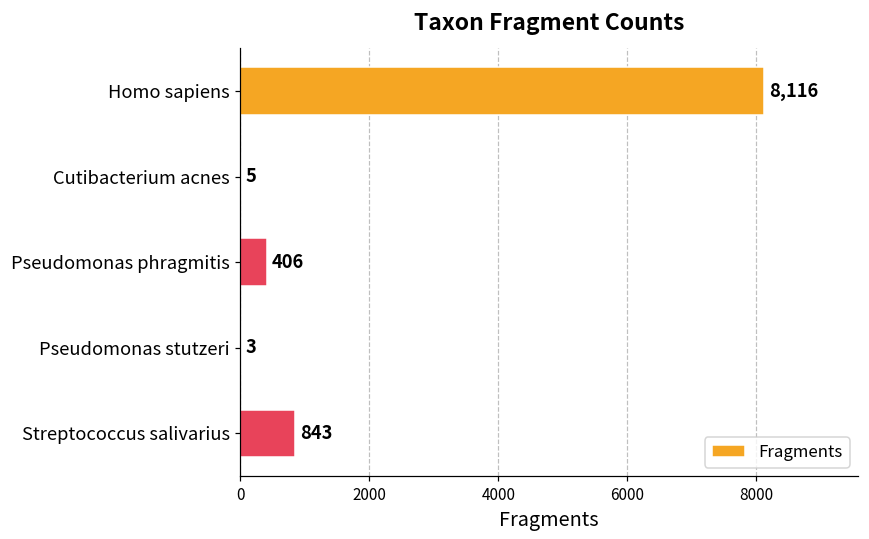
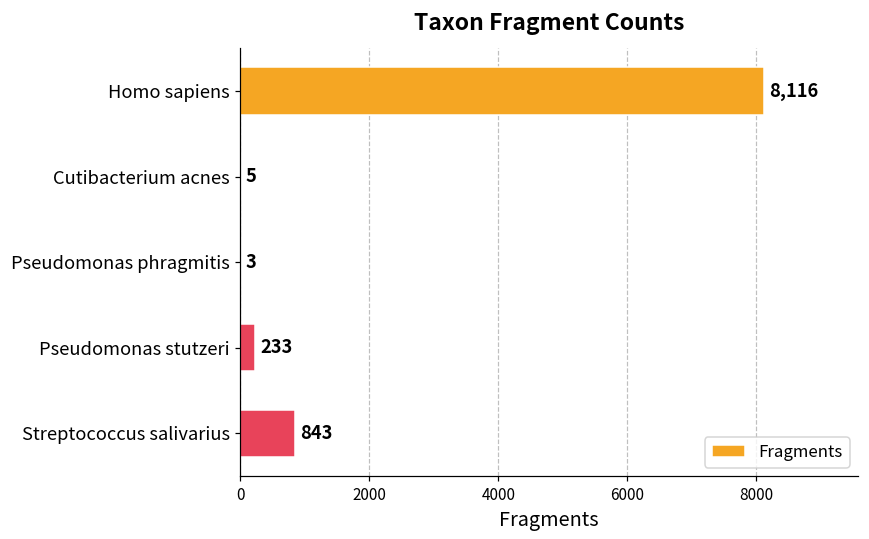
  {
    "Homo sapiens": "8,116",
    "Cutibacterium acnes": "5",
-   "Pseudomonas phragmitis": "406",
-   "Pseudomonas stutzeri": "3",
+   "Pseudomonas phragmitis": "3",
+   "Pseudomonas stutzeri": "233",
    "Streptococcus salivarius": "843"
  }
